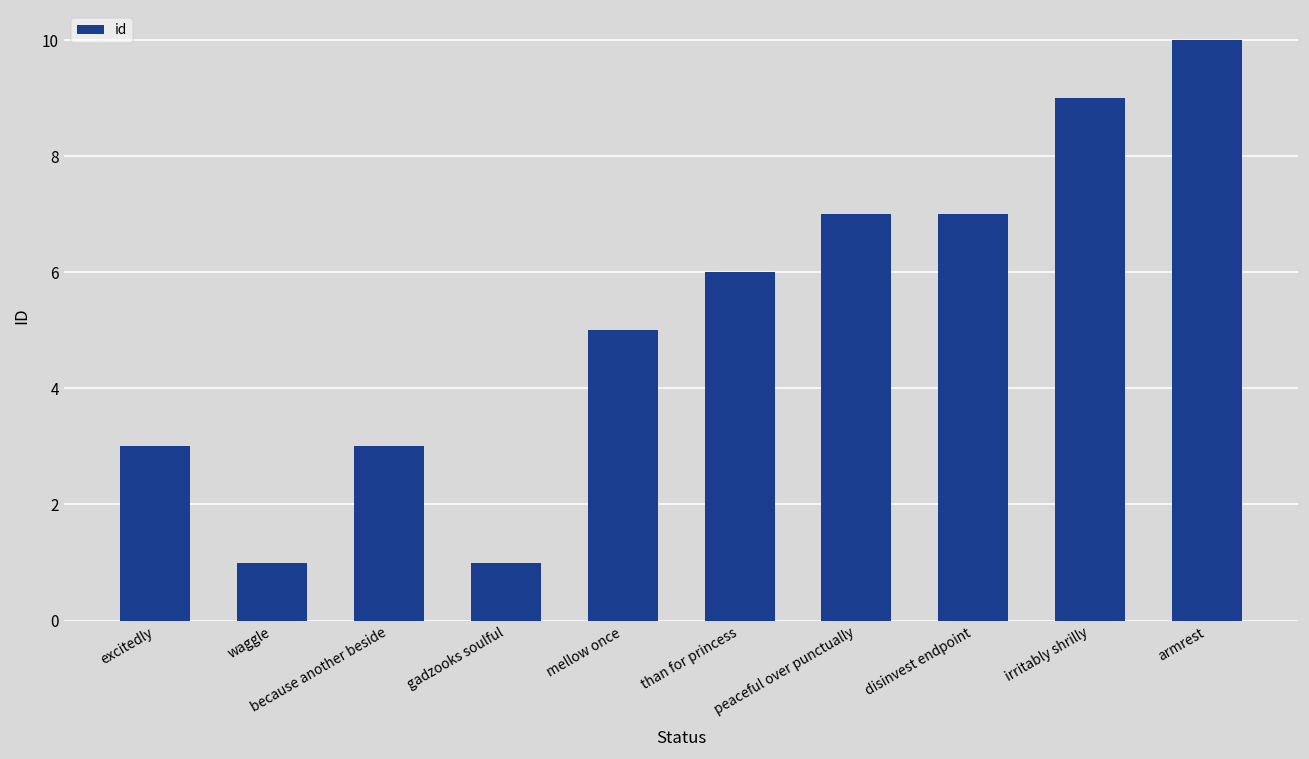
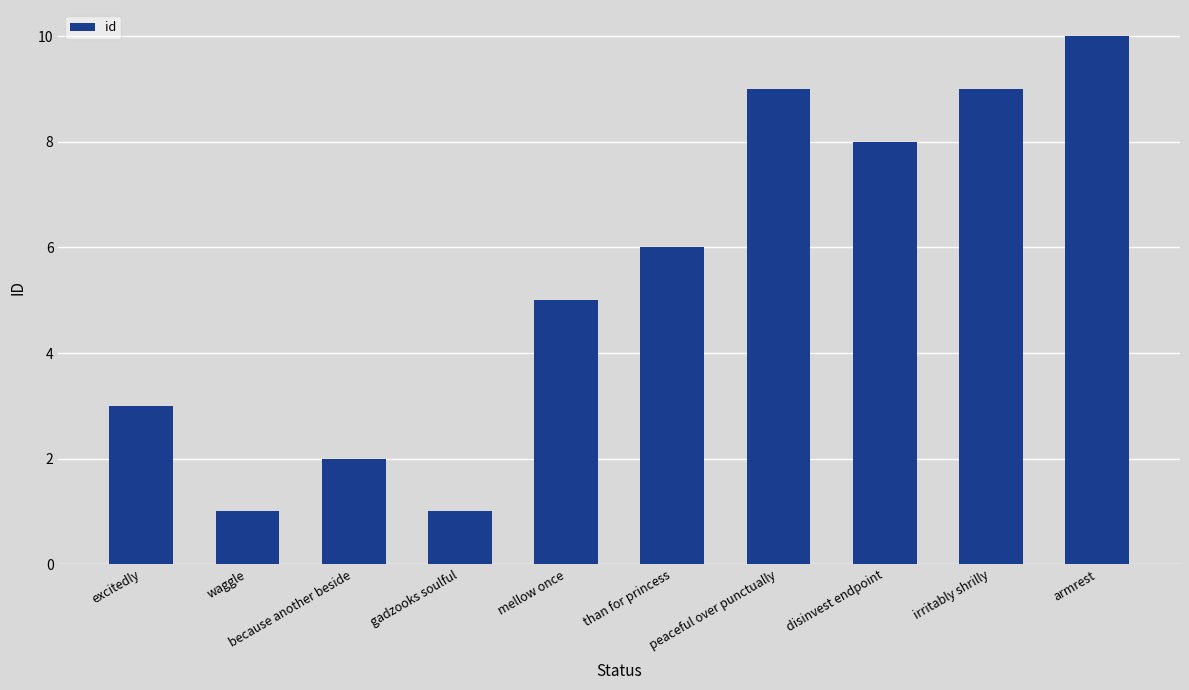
  {
    "excitedly": 3,
    "waggle": 1,
-   "because another beside": 3,
+   "because another beside": 2,
    "gadzooks soulful": 1,
    "mellow once": 5,
    "than for princess": 6,
-   "peaceful over punctually": 7,
-   "disinvest endpoint": 7,
+   "peaceful over punctually": 9,
+   "disinvest endpoint": 8,
    "irritably shrilly": 9,
    "armrest": 10
  }
